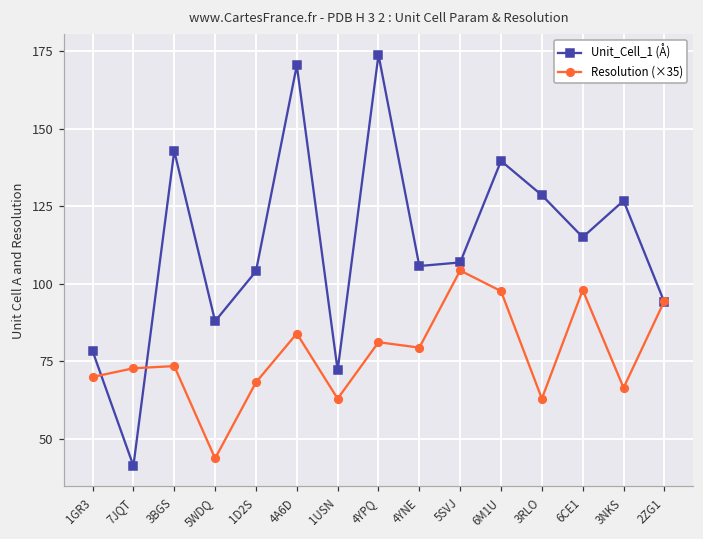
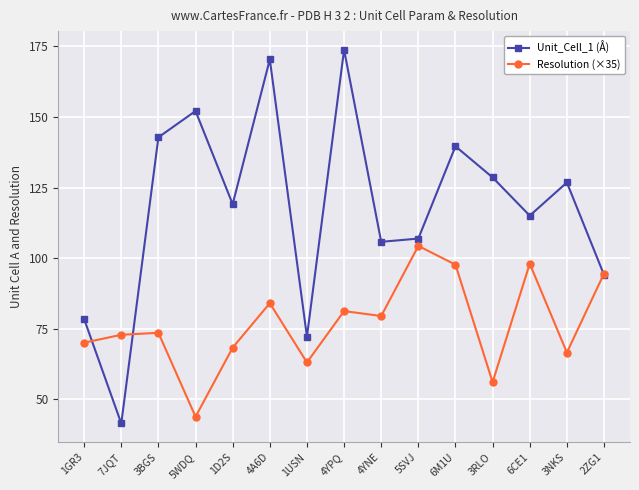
  {
    "Unit_Cell_1 (Å)": {
      "1GR3": 78,
      "7JQT": 41,
      "3BGS": 143,
-     "5WDQ": 88,
-     "1D2S": 104,
+     "5WDQ": 152,
+     "1D2S": 119,
      "4A6D": 170,
      "1USN": 72,
      "4YPQ": 174,
      "4YNE": 106,
      "5SVJ": 107,
      "6M1U": 140,
      "3RLO": 129,
      "6CE1": 115,
      "3NKS": 127
    },
    "Resolution (×35)": {
      "1GR3": 70,
      "7JQT": 73,
      "3BGS": 74,
      "5WDQ": 44,
      "1D2S": 68,
      "4A6D": 84,
      "1USN": 63,
      "4YPQ": 81,
      "4YNE": 79,
      "5SVJ": 104,
      "6M1U": 98,
-     "3RLO": 63,
+     "3RLO": 56,
      "6CE1": 98,
      "3NKS": 67
    }
  }
